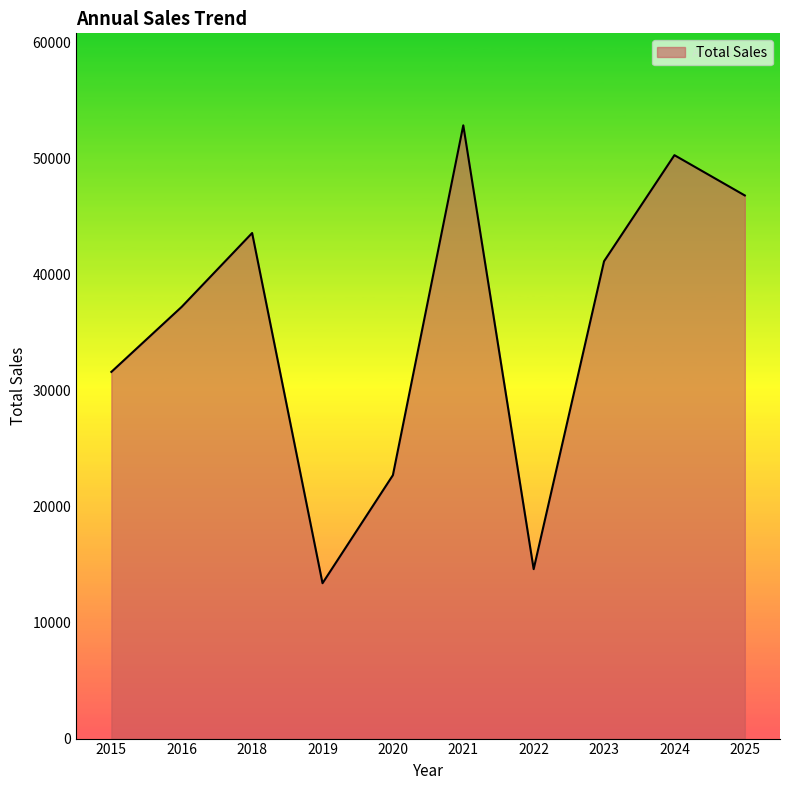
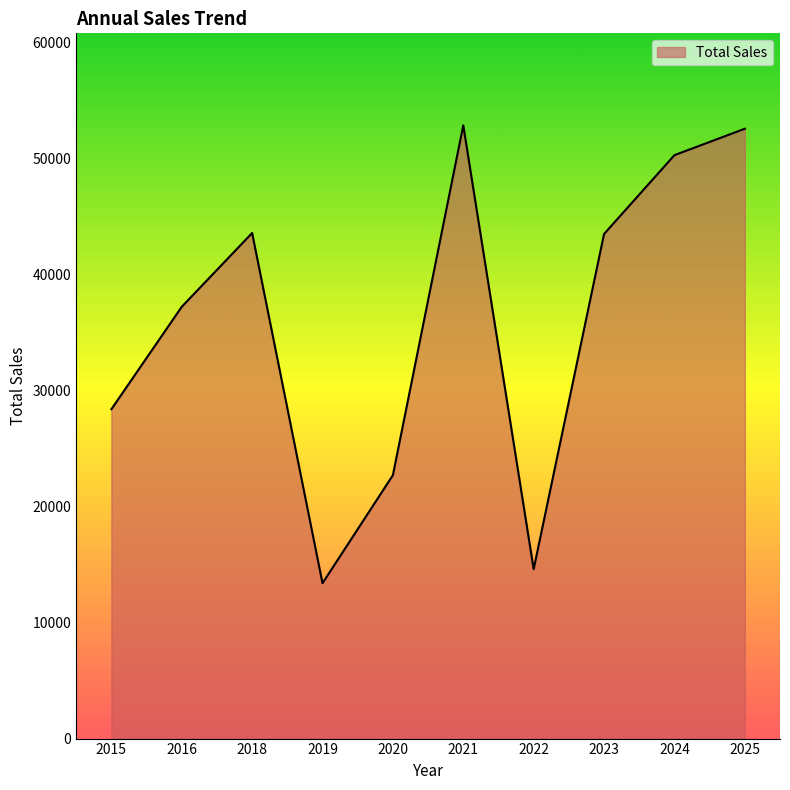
  {
-   "2015": 31600,
+   "2015": 28400,
    "2016": 37200,
    "2018": 43600,
    "2019": 13400,
    "2020": 22700,
    "2021": 52800,
    "2022": 14600,
-   "2023": 41100,
+   "2023": 43500,
    "2024": 50300,
-   "2025": 46800
+   "2025": 52500
  }
